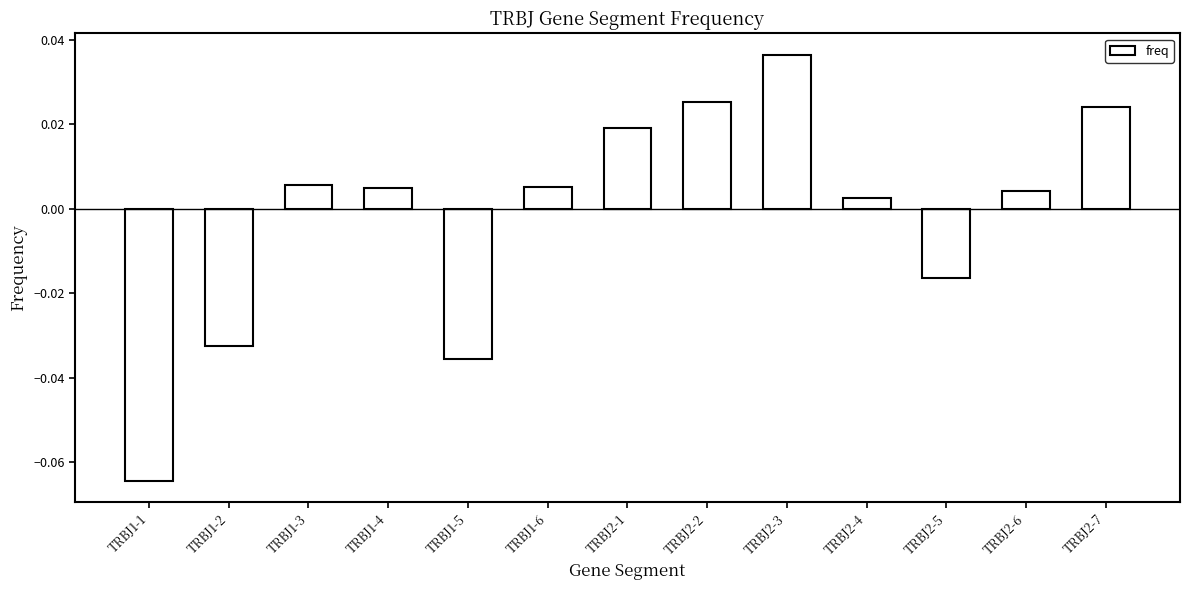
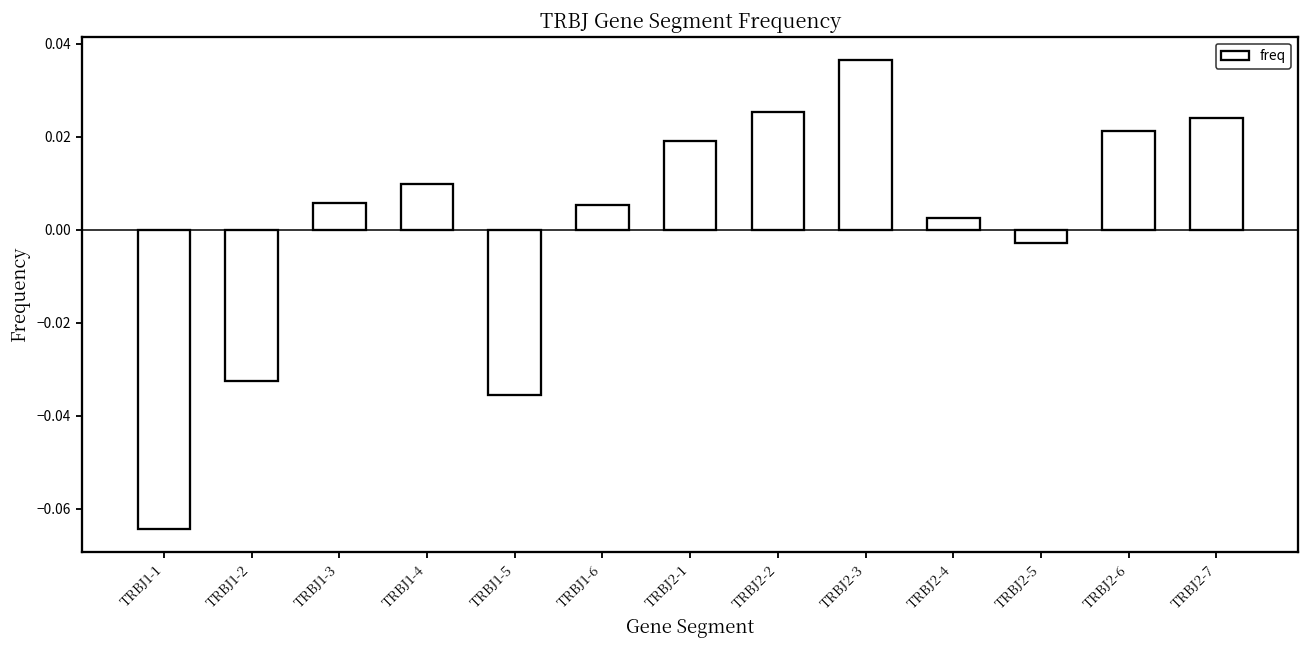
  {
    "TRBJ1-1": -0.064,
    "TRBJ1-2": -0.032,
    "TRBJ1-3": 0.006,
-   "TRBJ1-4": 0.005,
+   "TRBJ1-4": 0.010,
    "TRBJ1-5": -0.035,
    "TRBJ1-6": 0.005,
    "TRBJ2-1": 0.019,
    "TRBJ2-2": 0.025,
    "TRBJ2-3": 0.036,
    "TRBJ2-4": 0.003,
-   "TRBJ2-5": -0.016,
-   "TRBJ2-6": 0.004,
+   "TRBJ2-5": -0.003,
+   "TRBJ2-6": 0.021,
    "TRBJ2-7": 0.024
  }
